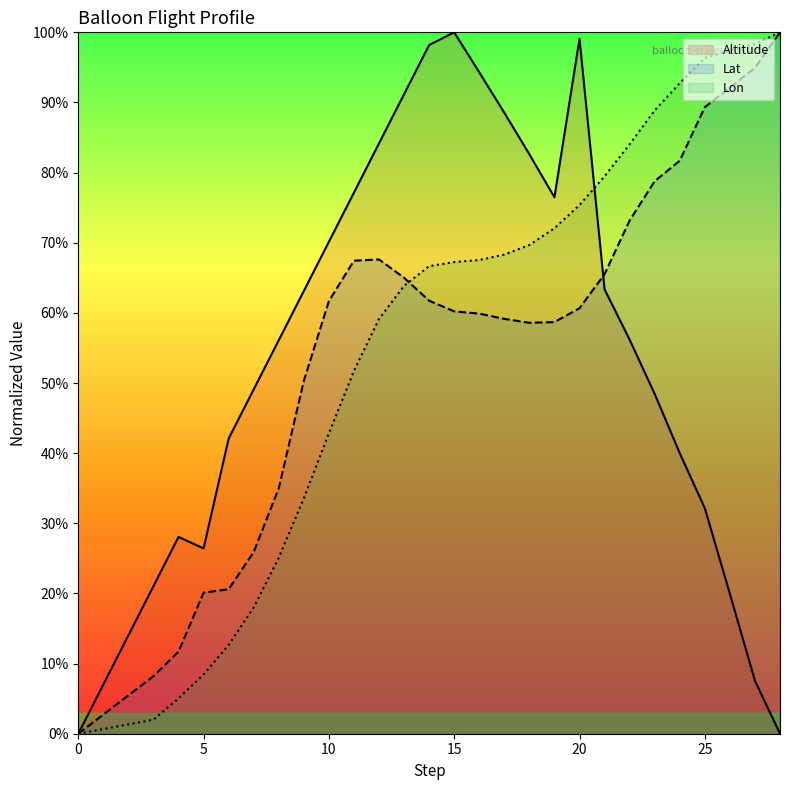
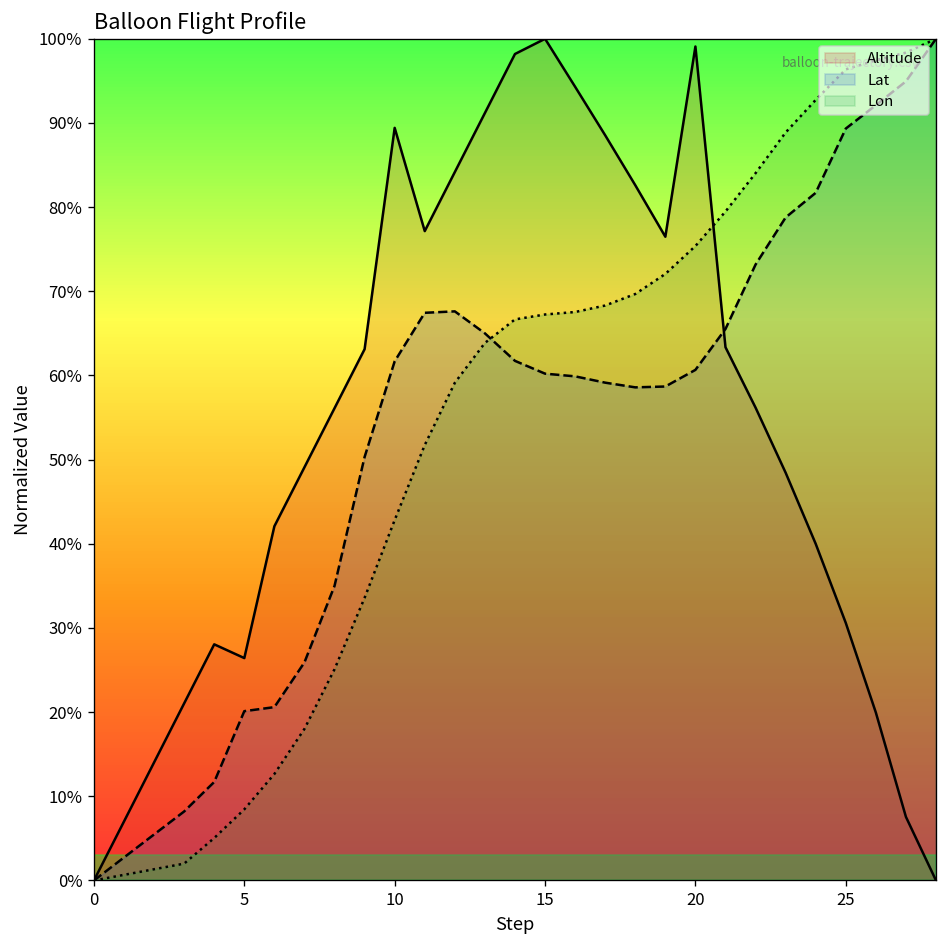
  {
    "Altitude": {
      "5": "26%",
-     "10": "70%",
+     "10": "89%",
      "15": "100%",
      "20": "99%",
-     "25": "32%"
+     "25": "31%"
    }
  }
